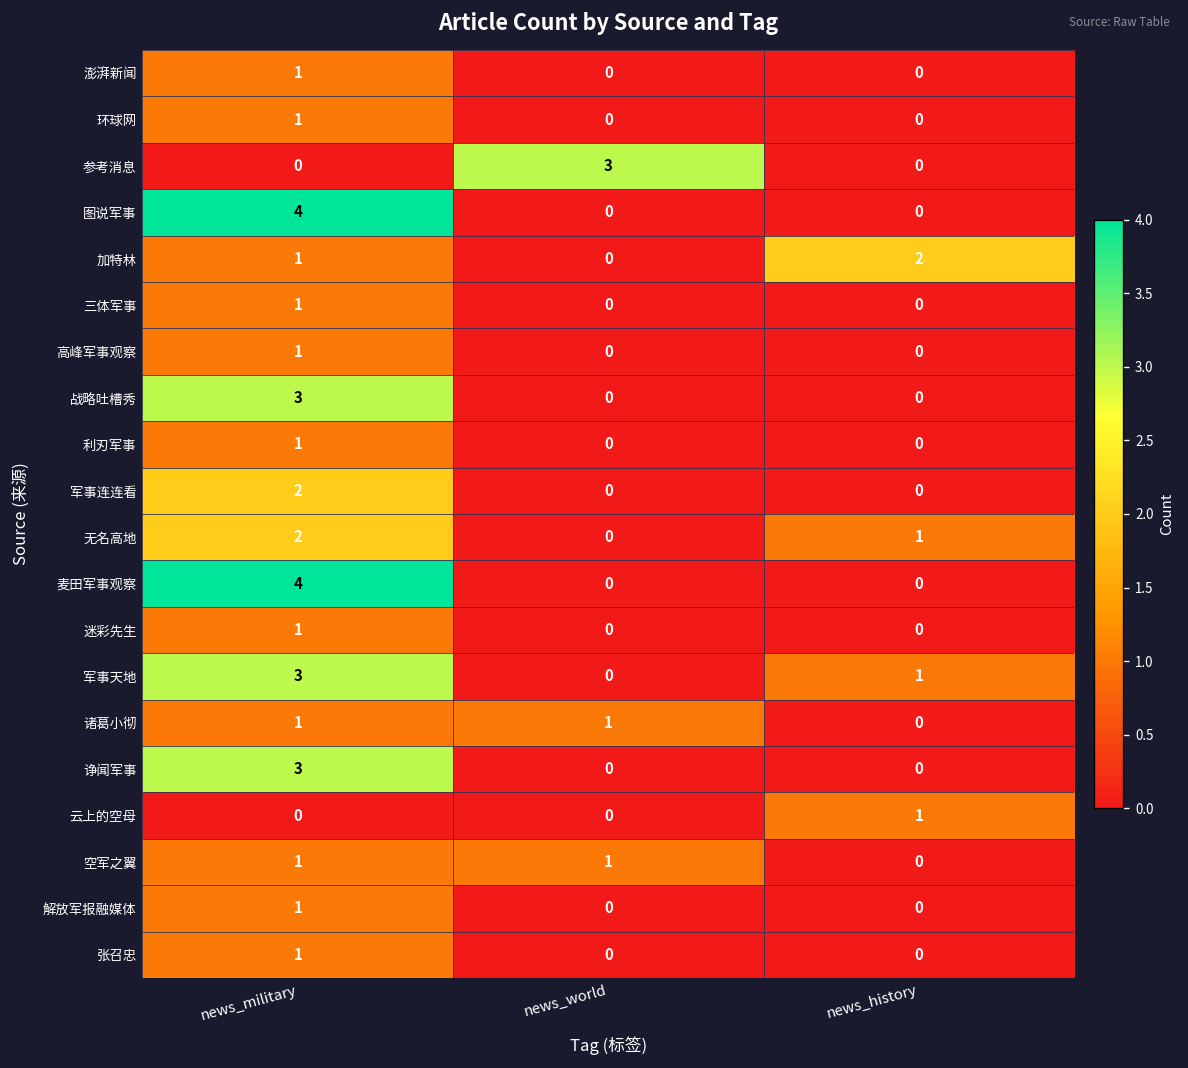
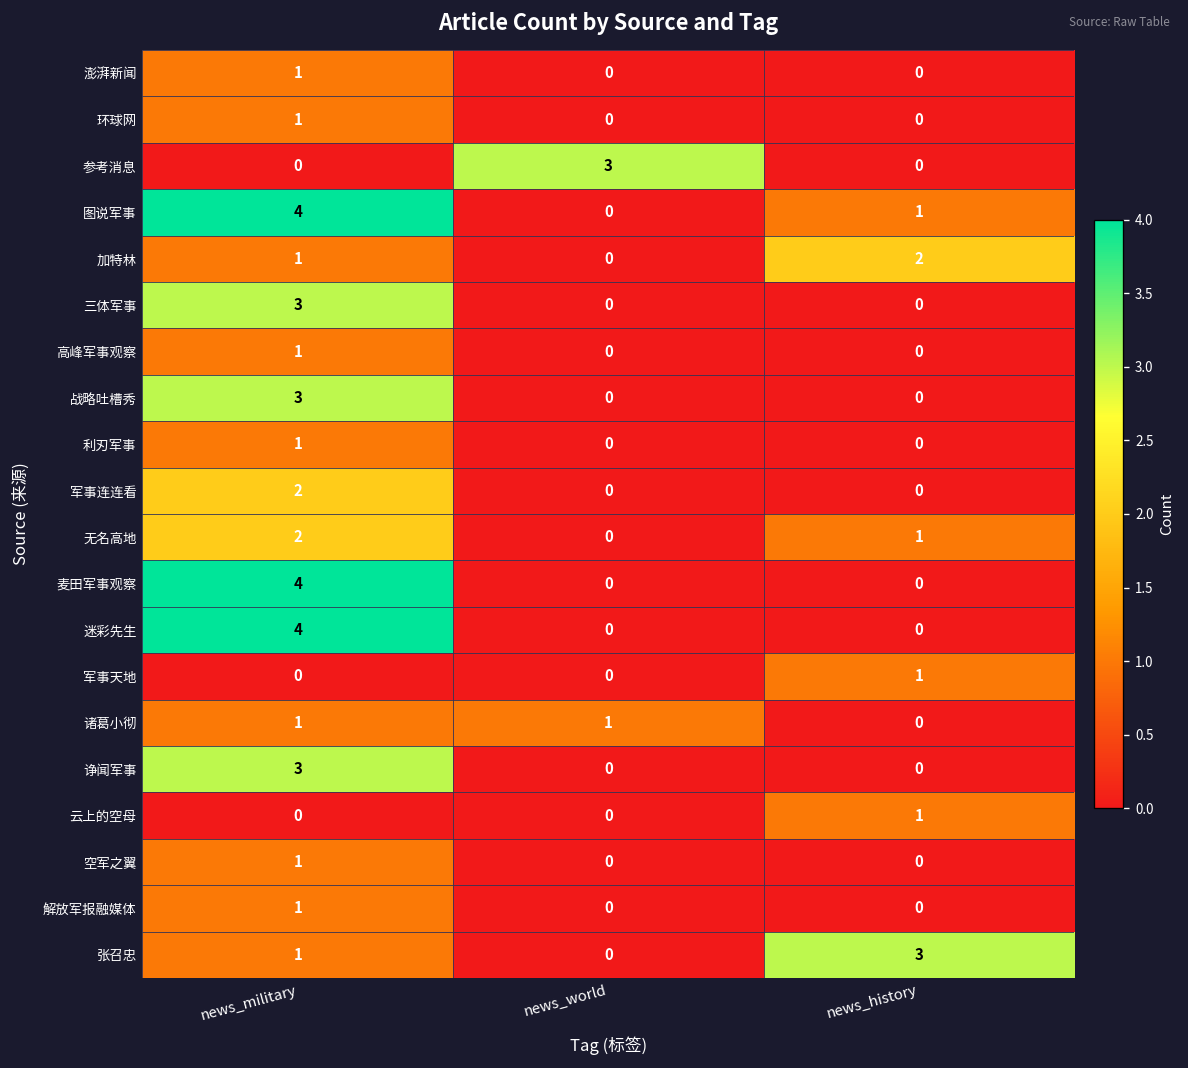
  {
    "澎湃新闻": {
      "news_military": 1,
      "news_world": 0,
      "news_history": 0
    },
    "环球网": {
      "news_military": 1,
      "news_world": 0,
      "news_history": 0
    },
    "参考消息": {
      "news_military": 0,
      "news_world": 3,
      "news_history": 0
    },
    "图说军事": {
      "news_military": 4,
      "news_world": 0,
-     "news_history": 0
+     "news_history": 1
    },
    "加特林": {
      "news_military": 1,
      "news_world": 0,
      "news_history": 2
    },
    "三体军事": {
-     "news_military": 1,
+     "news_military": 3,
      "news_world": 0,
      "news_history": 0
    },
    "高峰军事观察": {
      "news_military": 1,
      "news_world": 0,
      "news_history": 0
    },
    "战略吐槽秀": {
      "news_military": 3,
      "news_world": 0,
      "news_history": 0
    },
    "利刃军事": {
      "news_military": 1,
      "news_world": 0,
      "news_history": 0
    },
    "军事连连看": {
      "news_military": 2,
      "news_world": 0,
      "news_history": 0
    },
    "无名高地": {
      "news_military": 2,
      "news_world": 0,
      "news_history": 1
    },
    "麦田军事观察": {
      "news_military": 4,
      "news_world": 0,
      "news_history": 0
    },
    "迷彩先生": {
-     "news_military": 1,
+     "news_military": 4,
      "news_world": 0,
      "news_history": 0
    },
    "军事天地": {
-     "news_military": 3,
+     "news_military": 0,
      "news_world": 0,
      "news_history": 1
    },
    "诸葛小彻": {
      "news_military": 1,
      "news_world": 1,
      "news_history": 0
    },
    "诤闻军事": {
      "news_military": 3,
      "news_world": 0,
      "news_history": 0
    },
    "云上的空母": {
      "news_military": 0,
      "news_world": 0,
      "news_history": 1
    },
    "空军之翼": {
      "news_military": 1,
-     "news_world": 1,
+     "news_world": 0,
      "news_history": 0
    },
    "解放军报融媒体": {
      "news_military": 1,
      "news_world": 0,
      "news_history": 0
    },
    "张召忠": {
      "news_military": 1,
      "news_world": 0,
-     "news_history": 0
+     "news_history": 3
    }
  }
